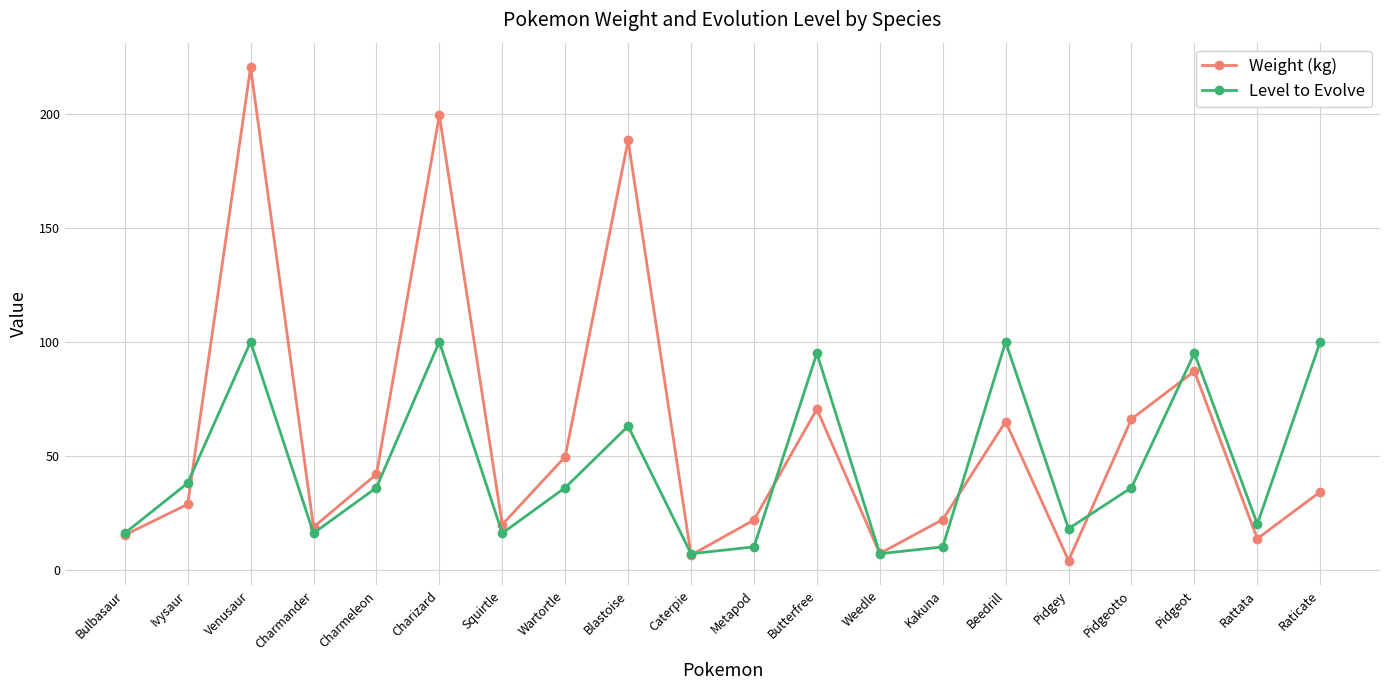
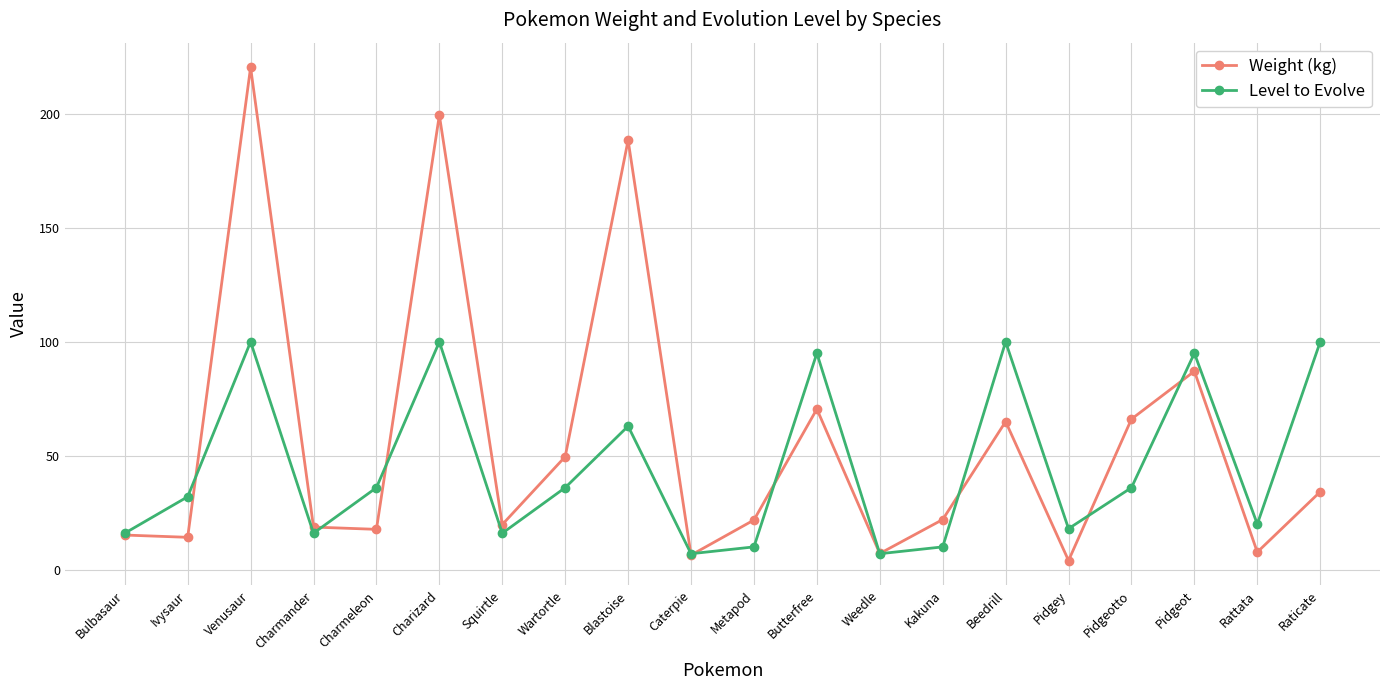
  {
    "Weight (kg)": {
-     "Ivysaur": 29,
+     "Ivysaur": 14,
      "Venusaur": 221,
      "Charmander": 19,
-     "Charmeleon": 42,
+     "Charmeleon": 18,
      "Charizard": 200,
      "Squirtle": 20,
      "Wartortle": 50,
      "Blastoise": 189,
      "Metapod": 22,
      "Butterfree": 71,
      "Kakuna": 22,
      "Beedrill": 65,
      "Pidgey": 4,
      "Pidgeotto": 66,
      "Pidgeot": 87,
-     "Rattata": 14,
+     "Rattata": 8,
      "Raticate": 34
    },
    "Level to Evolve": {
-     "Ivysaur": 38,
+     "Ivysaur": 32,
      "Venusaur": 100,
      "Charmander": 16,
      "Charmeleon": 36,
      "Charizard": 100,
      "Squirtle": 16,
      "Wartortle": 36,
      "Blastoise": 63,
      "Metapod": 10,
      "Butterfree": 95,
      "Kakuna": 10,
      "Beedrill": 100,
      "Pidgey": 18,
      "Pidgeotto": 36,
      "Pidgeot": 95,
      "Rattata": 20,
      "Raticate": 100
    }
  }
